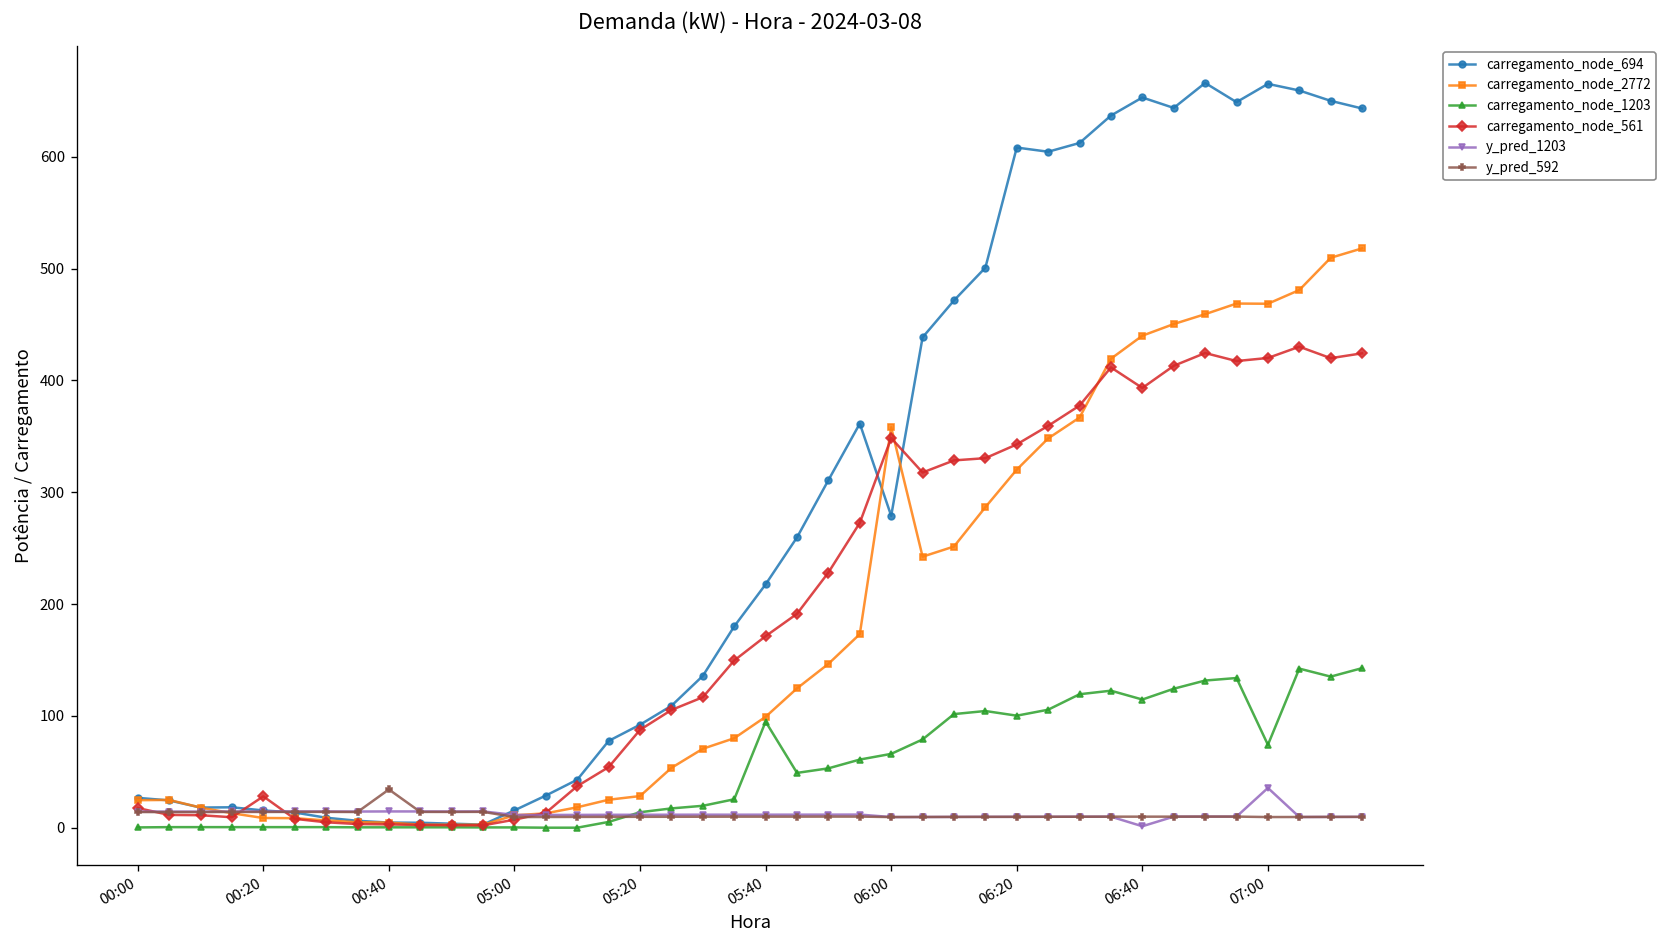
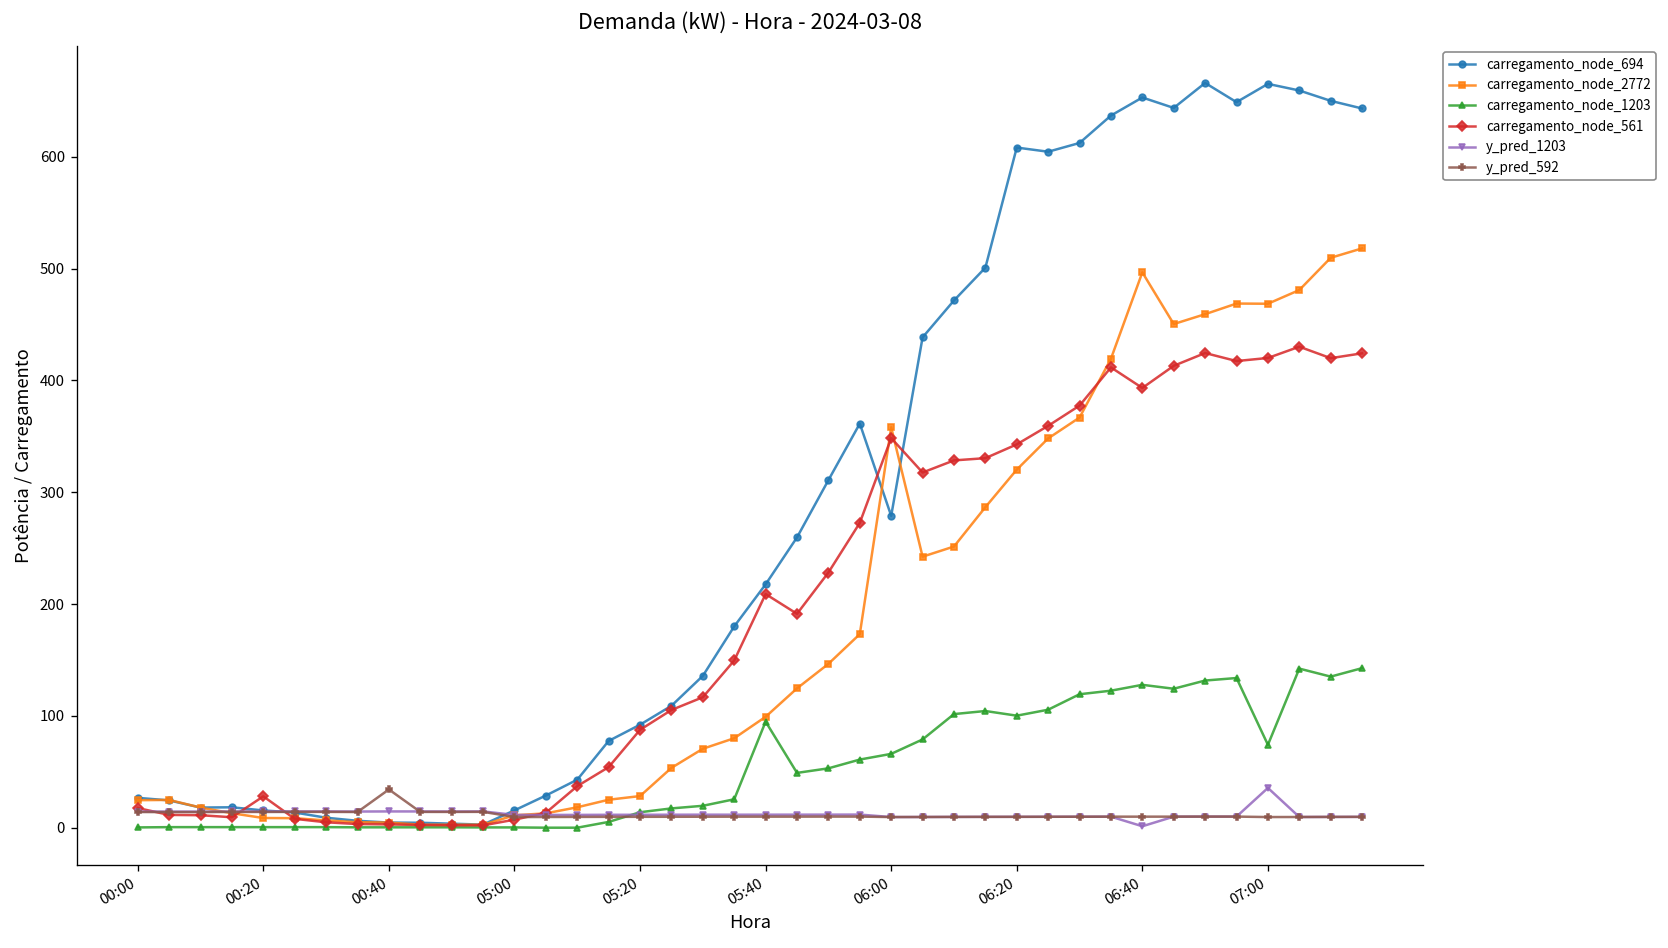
  {
    "carregamento_node_694": {
      "05:00": 20,
      "05:20": 90,
      "05:40": 220,
      "06:00": 280,
      "06:20": 610,
      "06:40": 650,
      "07:00": 670
    },
    "carregamento_node_2772": {
      "00:20": 10,
      "05:20": 30,
      "05:40": 100,
      "06:00": 360,
      "06:20": 320,
-     "06:40": 440,
+     "06:40": 500,
      "07:00": 470
    },
    "carregamento_node_1203": {
      "00:00": 0,
      "00:20": 0,
      "05:00": 0,
      "05:40": 90,
      "06:00": 70,
      "06:20": 100,
-     "06:40": 110,
+     "06:40": 130,
      "07:00": 70
    },
    "carregamento_node_561": {
      "00:00": 20,
      "00:20": 30,
      "05:20": 90,
-     "05:40": 170,
+     "05:40": 210,
      "06:00": 350,
      "06:20": 340,
      "06:40": 390,
      "07:00": 420
    },
    "y_pred_1203": {
      "00:40": 10,
      "06:40": 0,
      "07:00": 40
    },
    "y_pred_592": {
      "00:40": 30,
      "06:40": 10,
      "07:00": 10
    }
  }
